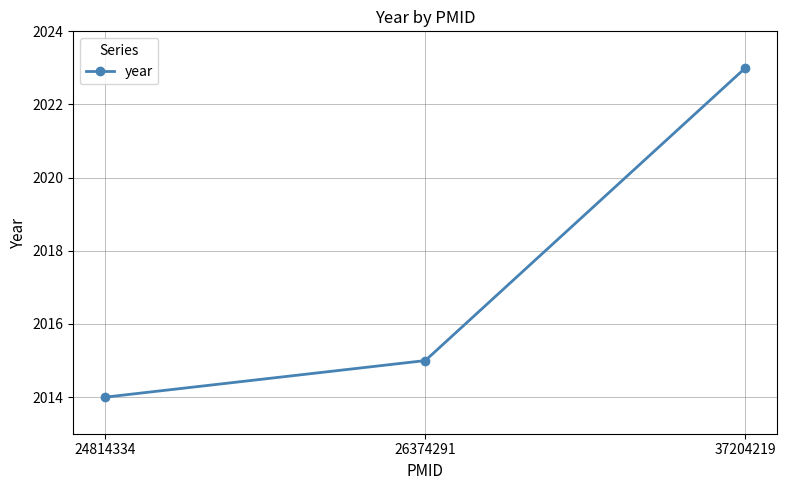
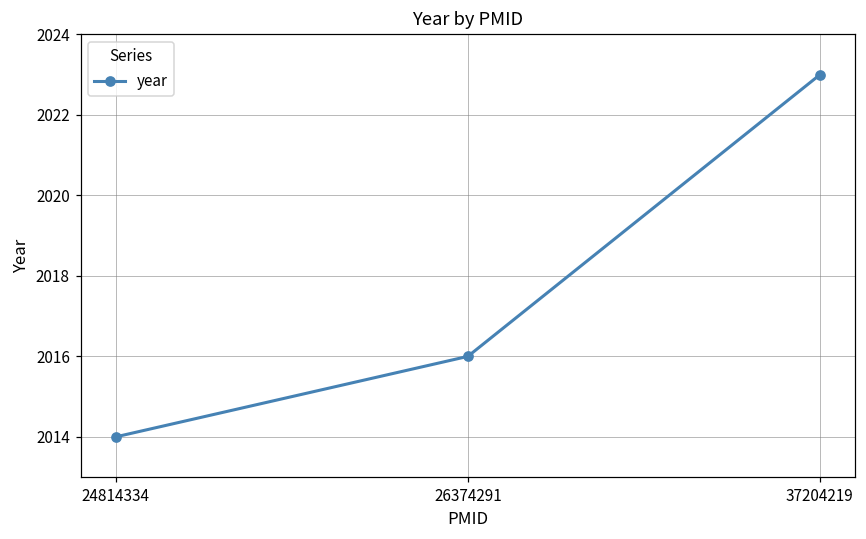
  {
    "24814334": 2014,
-   "26374291": 2015,
+   "26374291": 2016,
    "37204219": 2023
  }
